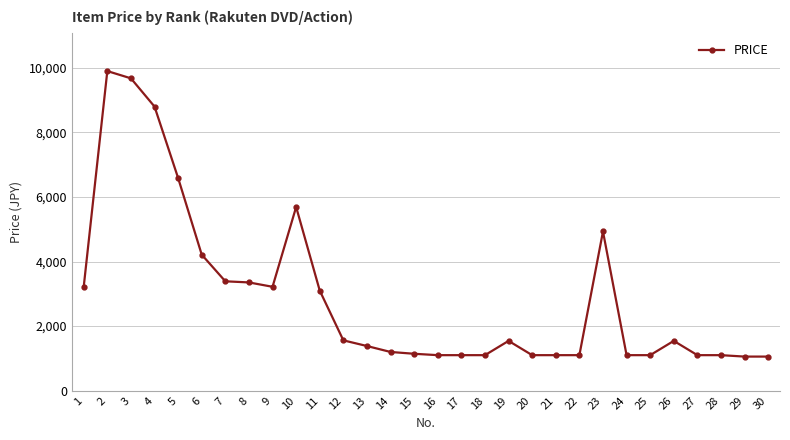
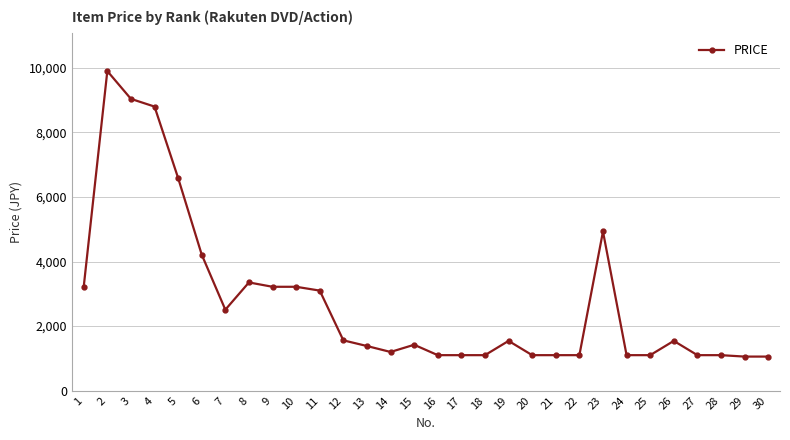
  {
    "1": "3,200",
    "2": "9,900",
-   "3": "9,700",
+   "3": "9,000",
    "4": "8,800",
    "5": "6,600",
    "6": "4,200",
-   "7": "3,400",
+   "7": "2,500",
    "8": "3,400",
    "9": "3,200",
-   "10": "5,700",
+   "10": "3,200",
    "11": "3,100",
    "12": "1,600",
    "13": "1,400",
    "14": "1,200",
-   "15": "1,100",
+   "15": "1,400",
    "16": "1,100",
    "17": "1,100",
    "18": "1,100",
    "19": "1,500",
    "20": "1,100",
    "21": "1,100",
    "22": "1,100",
    "23": "4,900",
    "24": "1,100",
    "25": "1,100",
    "26": "1,500",
    "27": "1,100",
    "28": "1,100",
    "29": "1,100",
    "30": "1,100"
  }
